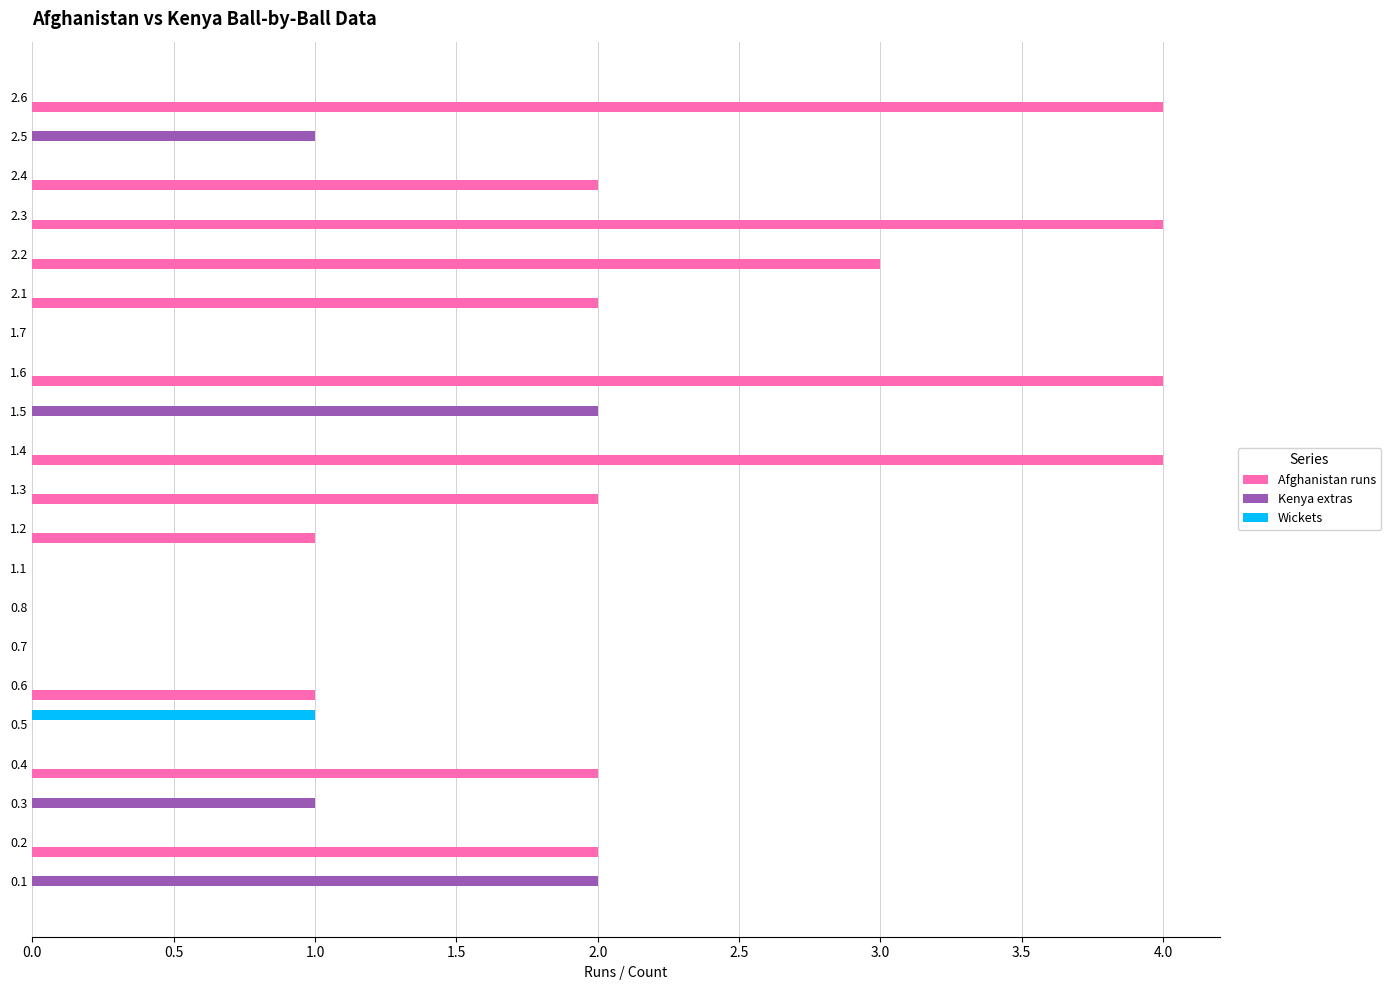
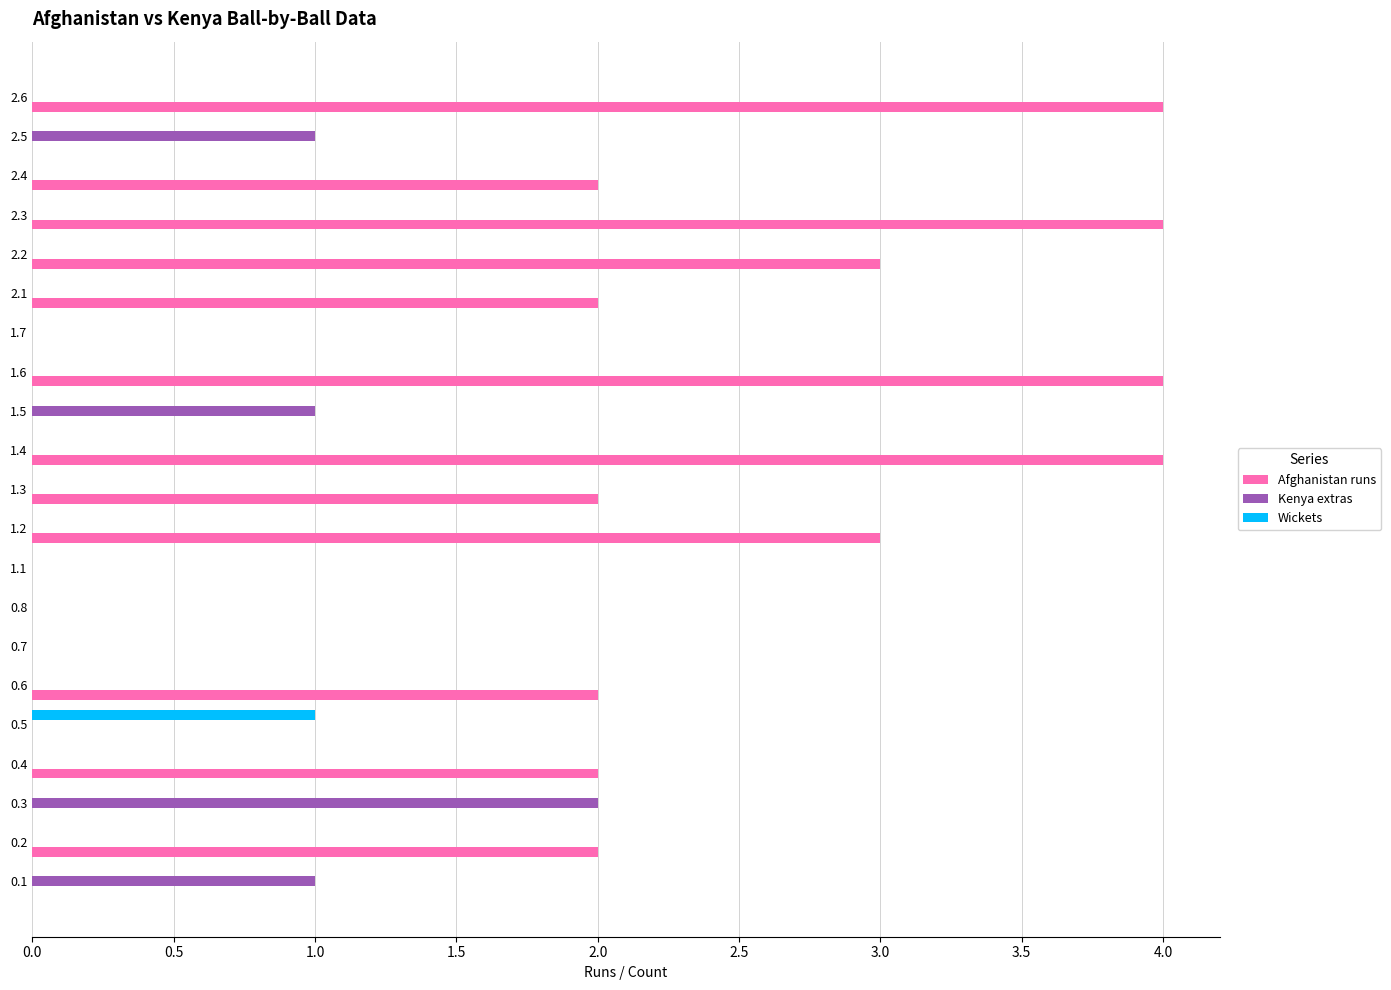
  {
    "Afghanistan runs": {
      "2.6": 4,
      "2.5": 0,
      "2.4": 2,
      "2.3": 4,
      "2.2": 3,
      "2.1": 2,
      "1.7": 0,
      "1.6": 4,
      "1.5": 0,
      "1.4": 4,
      "1.3": 2,
-     "1.2": 1,
+     "1.2": 3,
      "1.1": 0,
      "0.8": 0,
      "0.7": 0,
-     "0.6": 1,
+     "0.6": 2,
      "0.5": 0,
      "0.4": 2,
      "0.3": 0,
      "0.2": 2,
      "0.1": 0
    },
    "Kenya extras": {
      "2.6": 0,
      "2.5": 1,
      "2.4": 0,
      "2.3": 0,
      "2.2": 0,
      "2.1": 0,
      "1.7": 0,
      "1.6": 0,
-     "1.5": 2,
+     "1.5": 1,
      "1.4": 0,
      "1.3": 0,
      "1.2": 0,
      "1.1": 0,
      "0.8": 0,
      "0.7": 0,
      "0.6": 0,
      "0.5": 0,
      "0.4": 0,
-     "0.3": 1,
+     "0.3": 2,
      "0.2": 0,
-     "0.1": 2
+     "0.1": 1
    },
    "Wickets": {
      "2.6": 0,
      "2.5": 0,
      "2.4": 0,
      "2.3": 0,
      "2.2": 0,
      "2.1": 0,
      "1.7": 0,
      "1.6": 0,
      "1.5": 0,
      "1.4": 0,
      "1.3": 0,
      "1.2": 0,
      "1.1": 0,
      "0.8": 0,
      "0.7": 0,
      "0.6": 0,
      "0.5": 1,
      "0.4": 0,
      "0.3": 0,
      "0.2": 0,
      "0.1": 0
    }
  }
